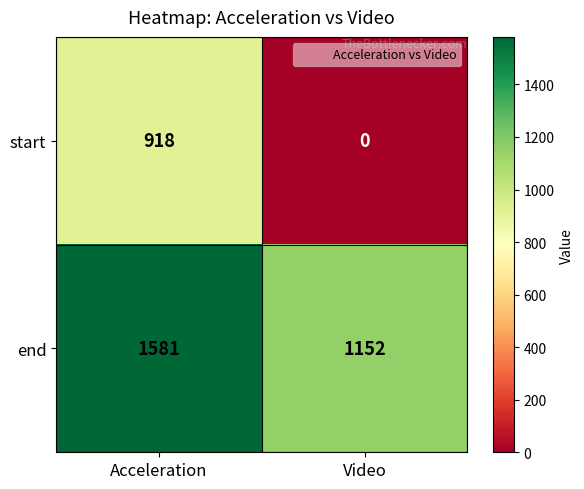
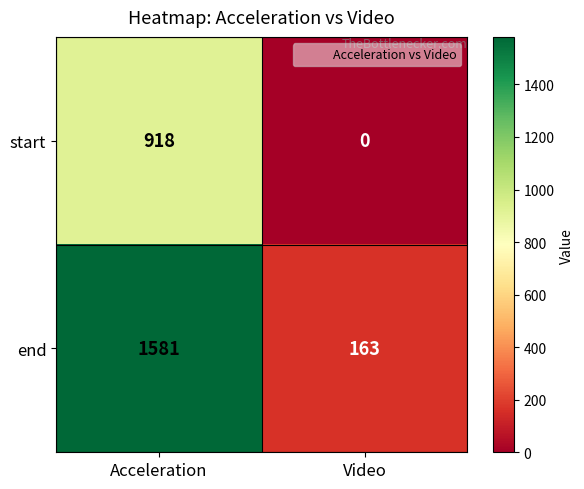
  {
    "start": {
      "Acceleration": 918,
      "Video": 0
    },
    "end": {
      "Acceleration": 1581,
-     "Video": 1152
+     "Video": 163
    }
  }
